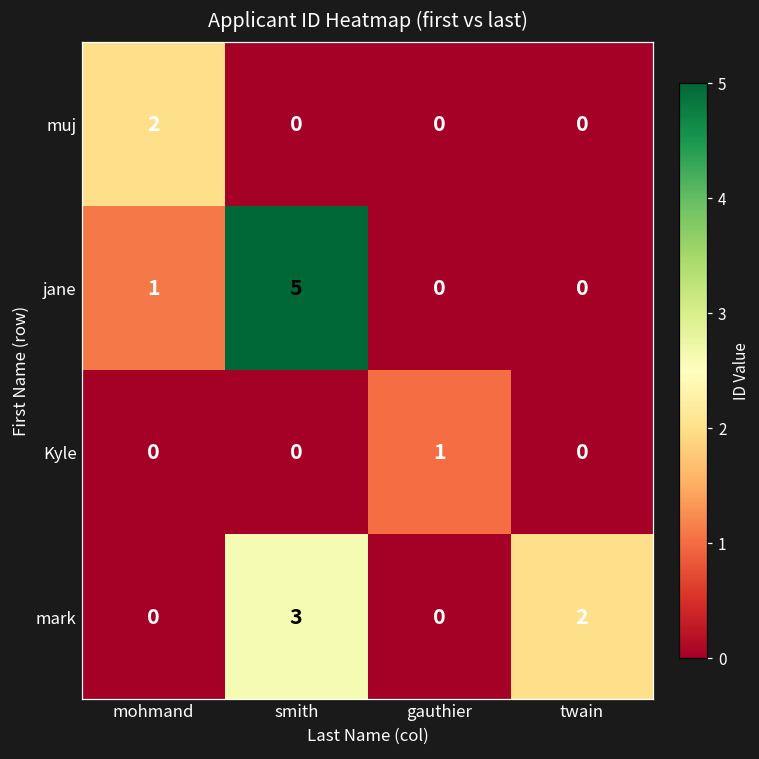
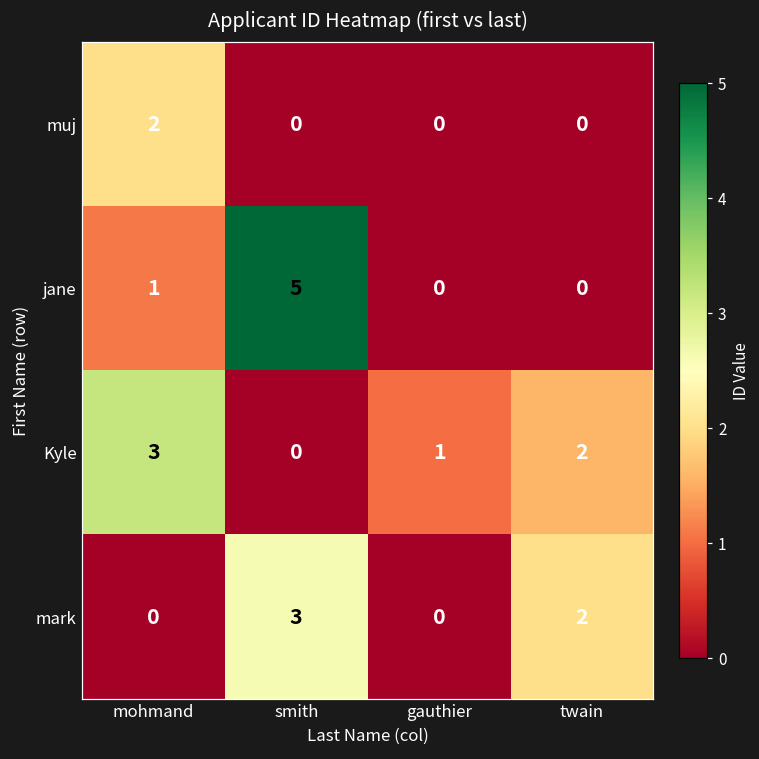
  {
    "muj": {
      "mohmand": 2,
      "smith": 0,
      "gauthier": 0,
      "twain": 0
    },
    "jane": {
      "mohmand": 1,
      "smith": 5,
      "gauthier": 0,
      "twain": 0
    },
    "Kyle": {
-     "mohmand": 0,
+     "mohmand": 3,
      "smith": 0,
      "gauthier": 1,
-     "twain": 0
+     "twain": 2
    },
    "mark": {
      "mohmand": 0,
      "smith": 3,
      "gauthier": 0,
      "twain": 2
    }
  }
